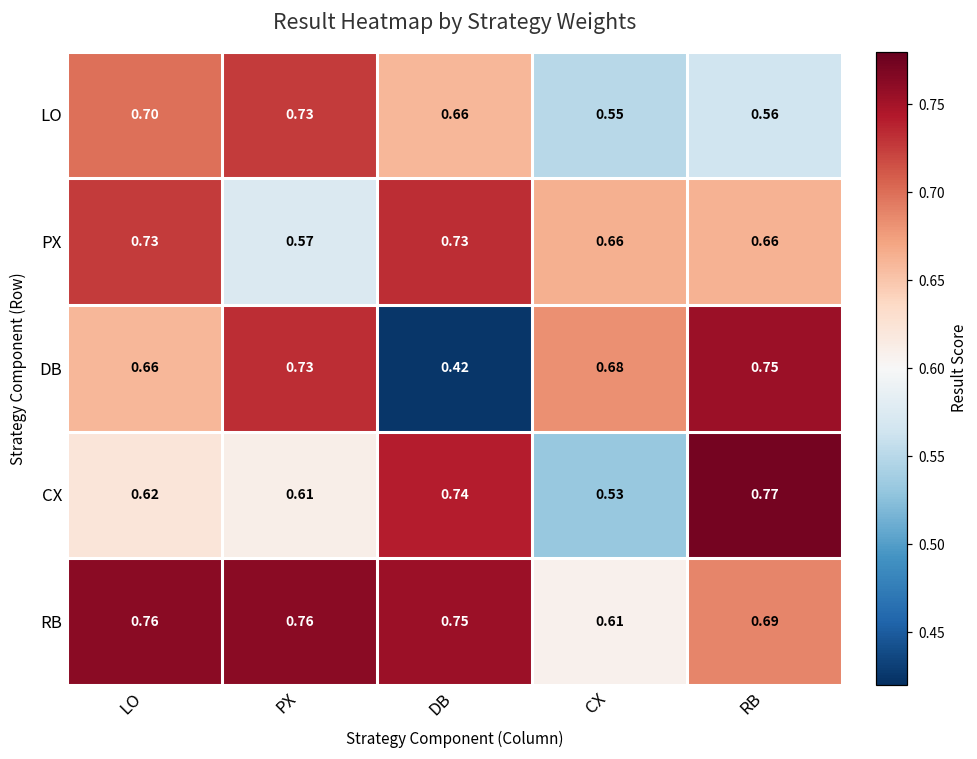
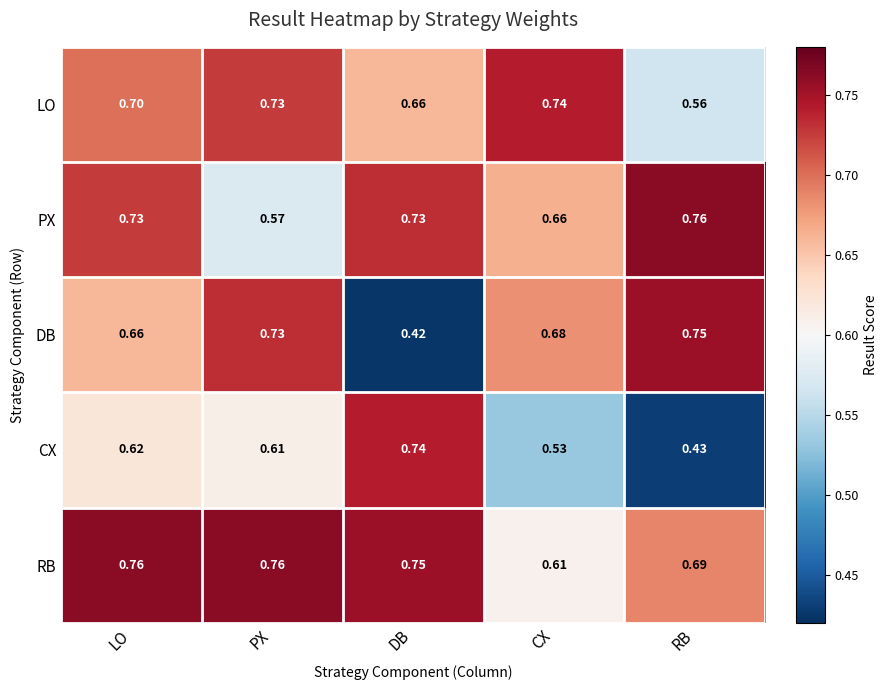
  {
    "LO": {
      "LO": 0.70,
      "PX": 0.73,
      "DB": 0.66,
-     "CX": 0.55,
+     "CX": 0.74,
      "RB": 0.56
    },
    "PX": {
      "LO": 0.73,
      "PX": 0.57,
      "DB": 0.73,
      "CX": 0.66,
-     "RB": 0.66
+     "RB": 0.76
    },
    "DB": {
      "LO": 0.66,
      "PX": 0.73,
      "DB": 0.42,
      "CX": 0.68,
      "RB": 0.75
    },
    "CX": {
      "LO": 0.62,
      "PX": 0.61,
      "DB": 0.74,
      "CX": 0.53,
-     "RB": 0.77
+     "RB": 0.43
    },
    "RB": {
      "LO": 0.76,
      "PX": 0.76,
      "DB": 0.75,
      "CX": 0.61,
      "RB": 0.69
    }
  }
